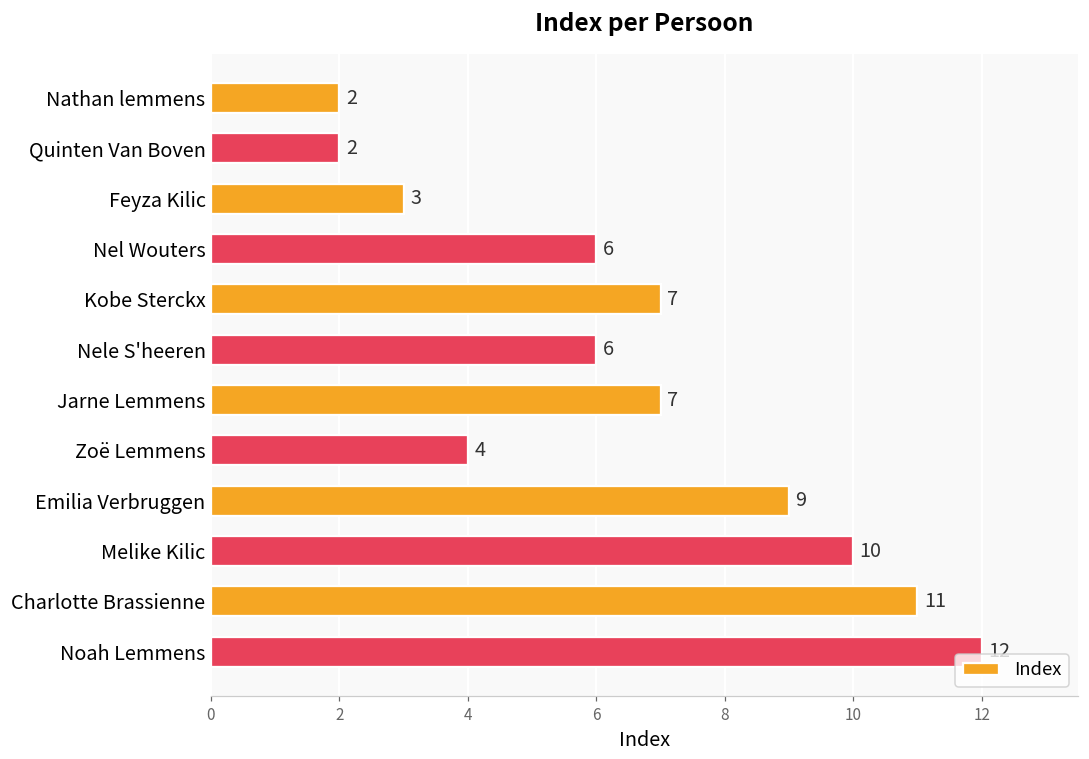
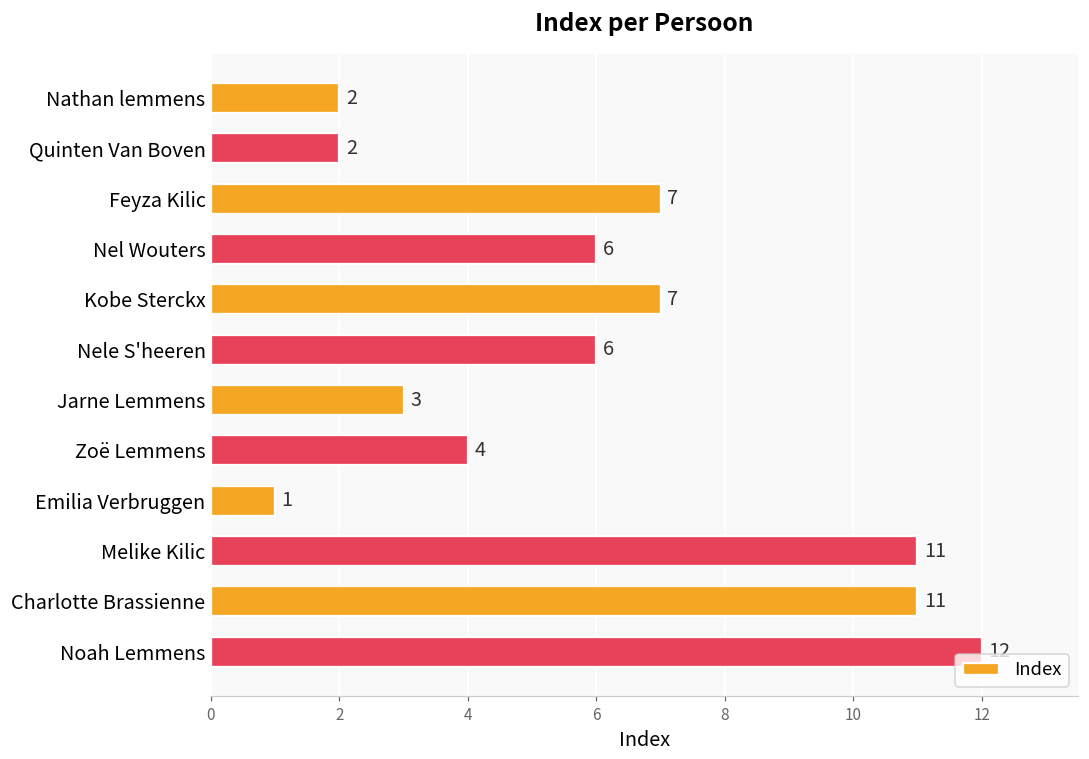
  {
    "Nathan lemmens": 2,
    "Quinten Van Boven": 2,
-   "Feyza Kilic": 3,
+   "Feyza Kilic": 7,
    "Nel Wouters": 6,
    "Kobe Sterckx": 7,
    "Nele S'heeren": 6,
-   "Jarne Lemmens": 7,
+   "Jarne Lemmens": 3,
    "Zoë Lemmens": 4,
-   "Emilia Verbruggen": 9,
-   "Melike Kilic": 10,
+   "Emilia Verbruggen": 1,
+   "Melike Kilic": 11,
    "Charlotte Brassienne": 11
  }
